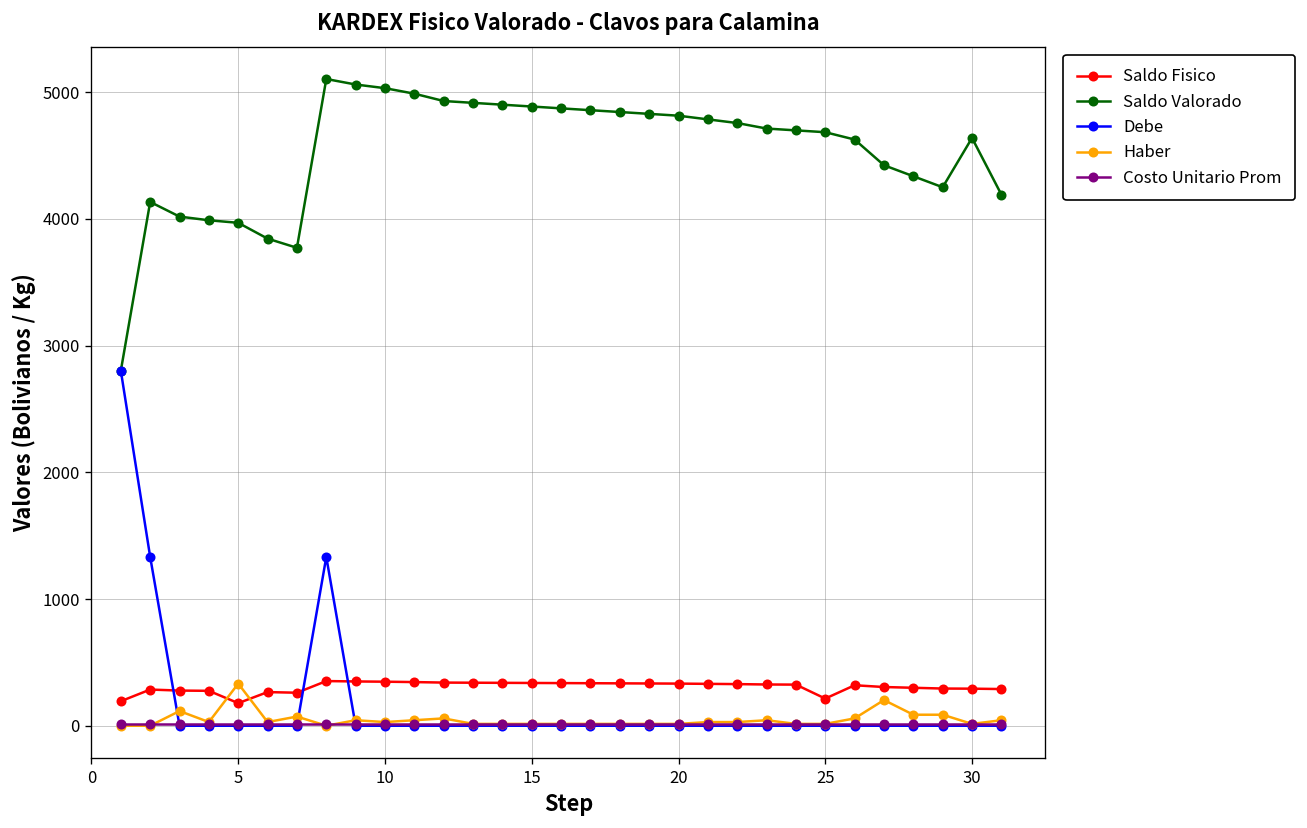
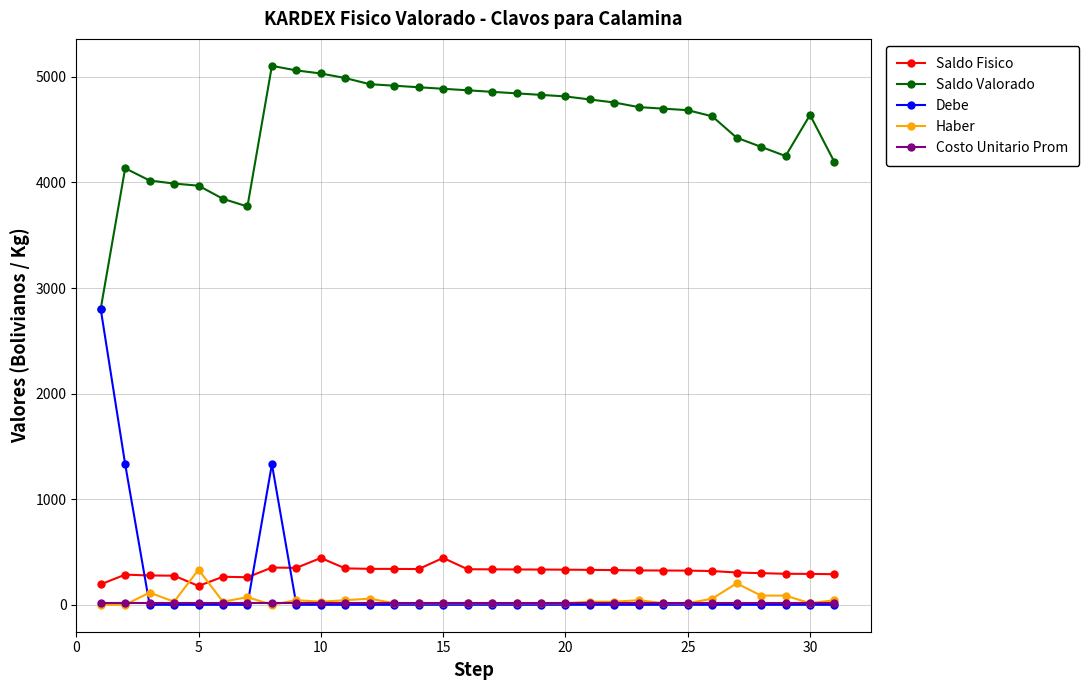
  {
    "Saldo Fisico": {
      "5": 180,
-     "10": 350,
-     "15": 340,
+     "10": 440,
+     "15": 440,
      "20": 330,
-     "25": 210,
+     "25": 320,
      "30": 290
    },
    "Saldo Valorado": {
      "5": 3970,
      "10": 5030,
      "15": 4890,
      "20": 4810,
      "25": 4680,
      "30": 4640
    },
    "Haber": {
      "5": 330
    }
  }
